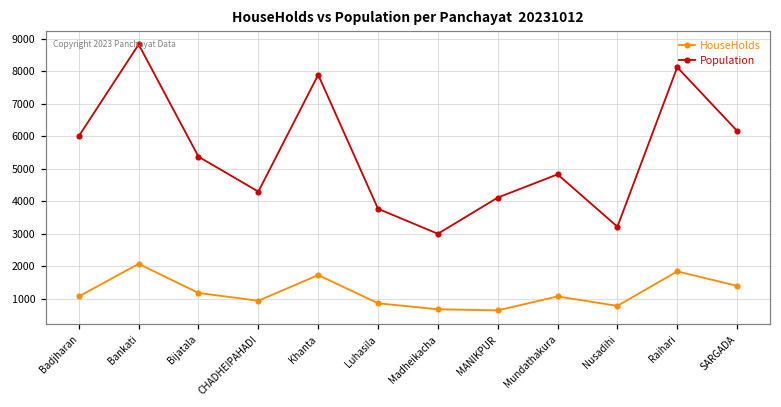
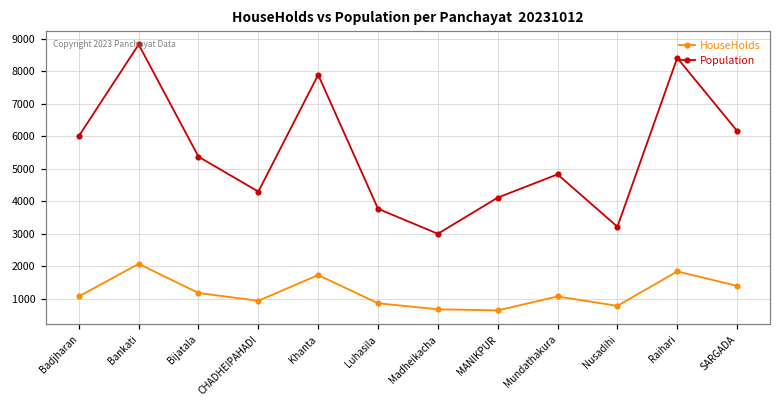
  {
    "HouseHolds": {
      "Badjharan": 1100,
      "Bankati": 2100,
      "Bijatala": 1200,
      "CHADHEIPAHADI": 900,
      "Khanta": 1700,
      "Luhasila": 900,
      "Madheikacha": 700,
      "MANIKPUR": 600,
      "Mundathakura": 1100,
      "Nusadihi": 800,
      "Raihari": 1800,
      "SARGADA": 1400
    },
    "Population": {
      "Badjharan": 6000,
      "Bijatala": 5400,
      "CHADHEIPAHADI": 4300,
      "Khanta": 7900,
      "Luhasila": 3800,
      "Madheikacha": 3000,
      "MANIKPUR": 4100,
      "Mundathakura": 4800,
      "Nusadihi": 3200,
-     "Raihari": 8100,
+     "Raihari": 8400,
      "SARGADA": 6200
    }
  }
